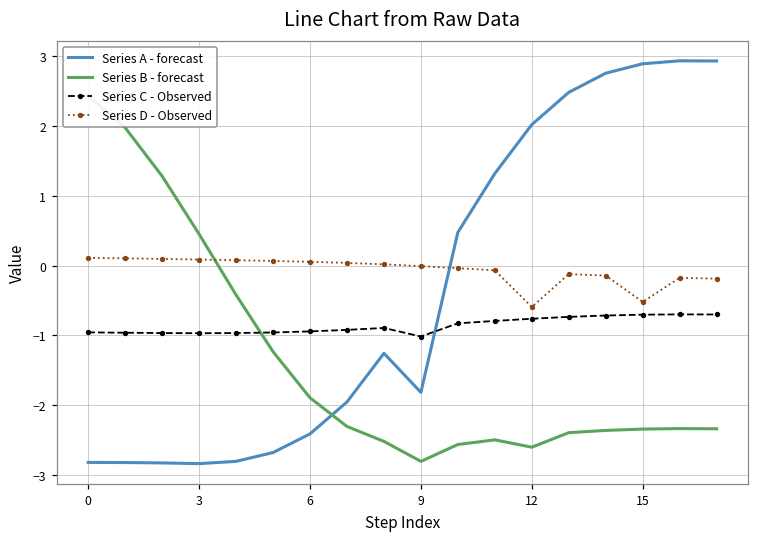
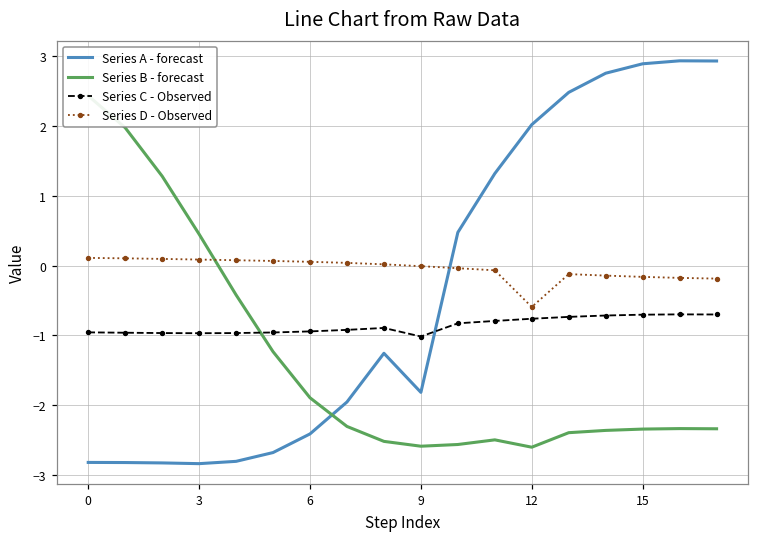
  {
    "Series A - forecast": {
      "0": -2.8,
      "3": -2.8,
      "6": -2.4,
      "9": -1.8,
      "12": 2.0,
      "15": 2.9
    },
    "Series B - forecast": {
      "3": 0.4,
      "6": -1.9,
-     "9": -2.8,
+     "9": -2.6,
      "12": -2.6,
      "15": -2.3
    },
    "Series C - Observed": {
      "0": -1.0,
      "3": -1.0,
      "6": -0.9,
      "9": -1.0,
      "12": -0.8,
      "15": -0.7
    },
    "Series D - Observed": {
      "0": 0.1,
      "3": 0.1,
      "6": 0.1,
      "9": 0.0,
      "12": -0.6,
-     "15": -0.5
+     "15": -0.2
    }
  }
